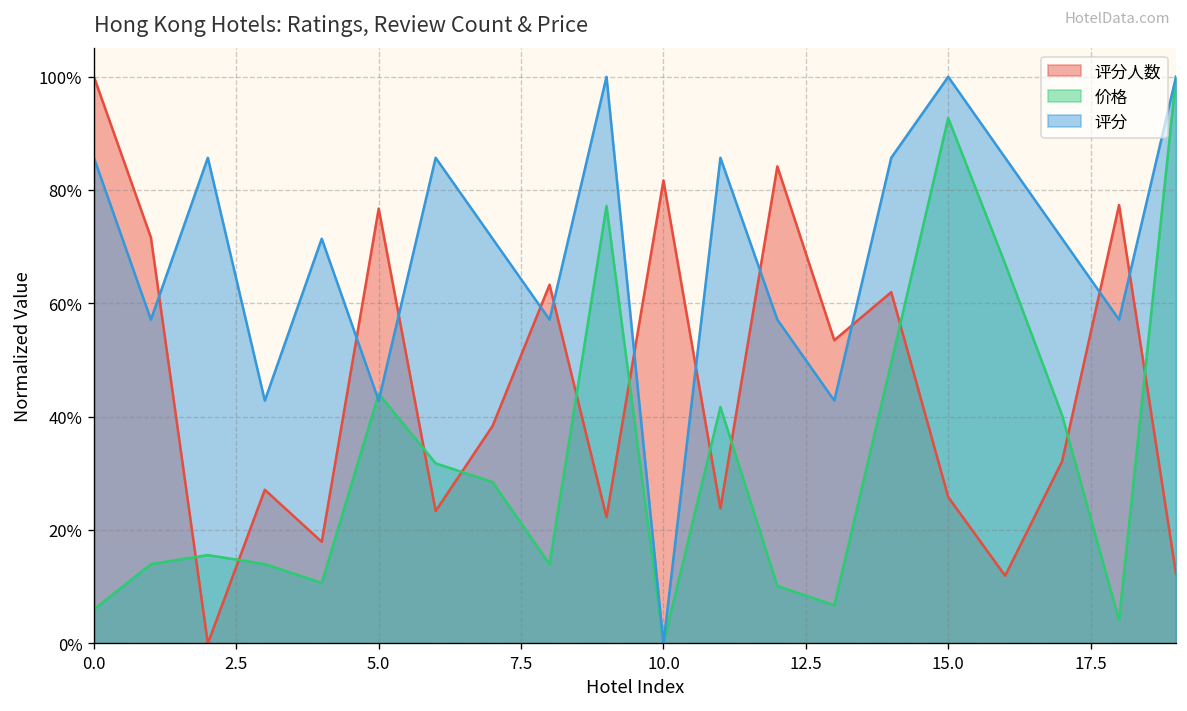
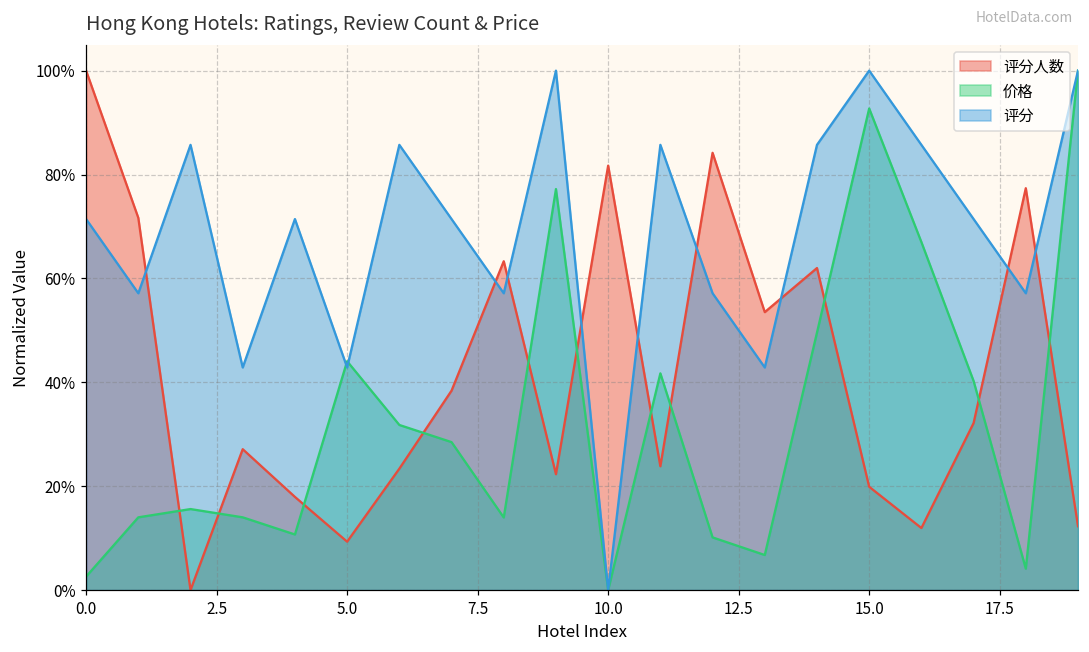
  {
    "评分人数": {
      "0.0": "100%",
-     "5.0": "77%",
+     "5.0": "9%",
      "10.0": "82%",
-     "15.0": "26%"
+     "15.0": "20%"
    },
    "价格": {
-     "0.0": "6%",
+     "0.0": "3%",
      "5.0": "44%",
      "15.0": "93%"
    },
    "评分": {
-     "0.0": "86%",
+     "0.0": "71%",
      "5.0": "43%",
      "15.0": "100%"
    }
  }
